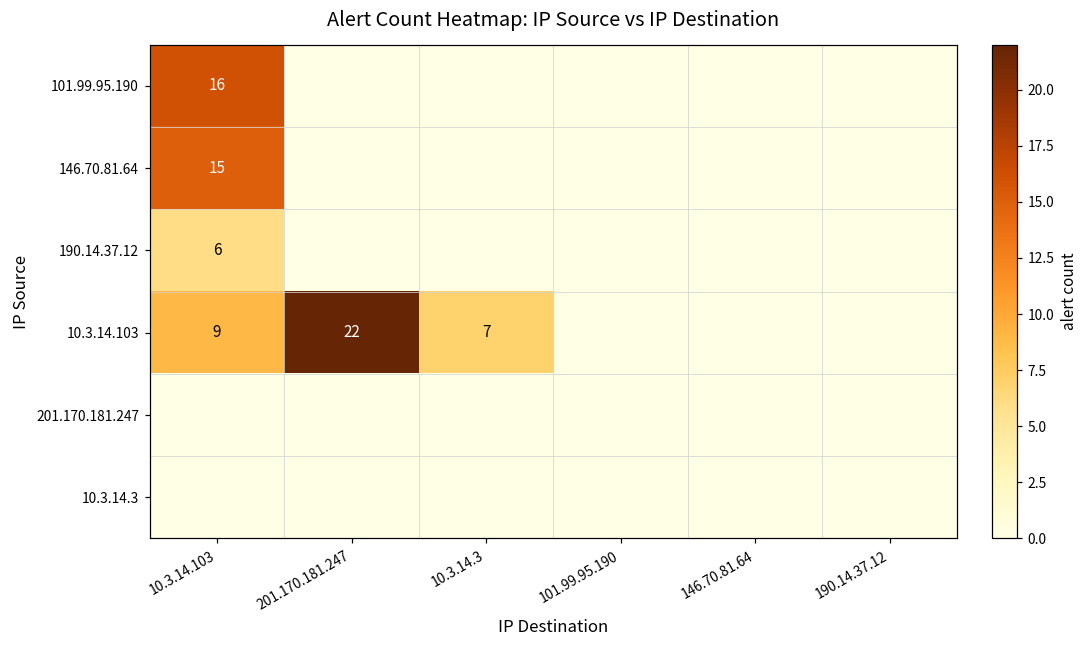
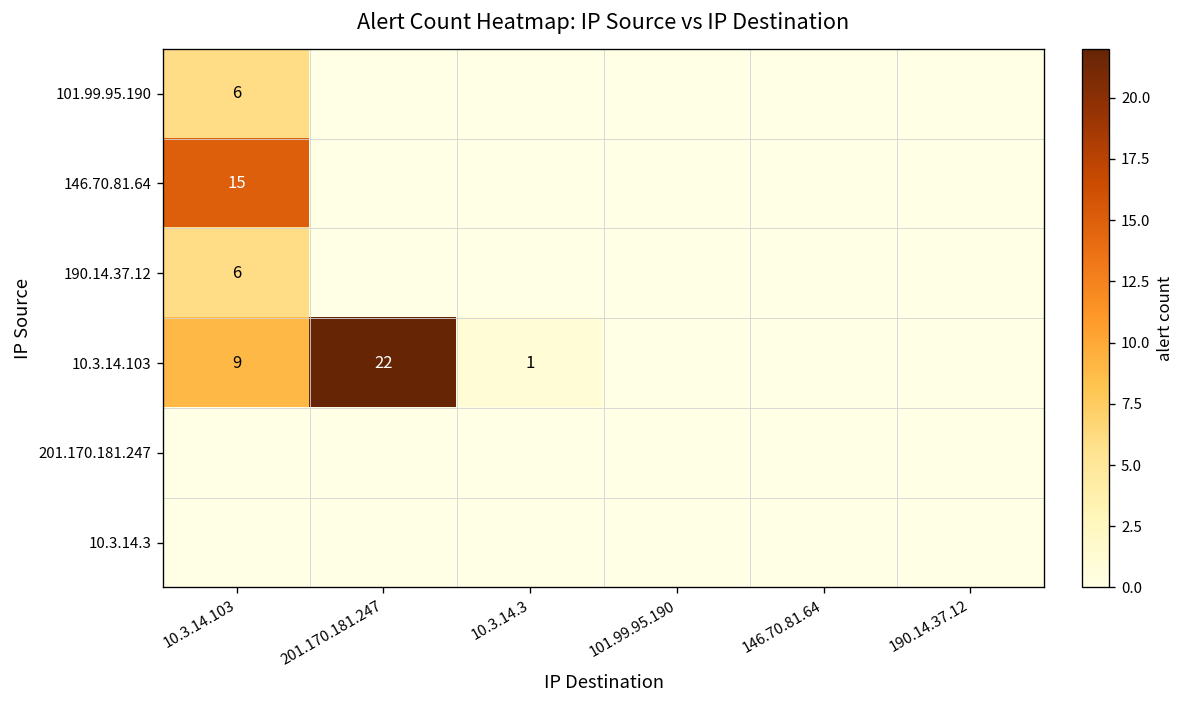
  {
    "101.99.95.190": {
-     "10.3.14.103": 16
+     "10.3.14.103": 6
    },
    "146.70.81.64": {
      "10.3.14.103": 15
    },
    "190.14.37.12": {
      "10.3.14.103": 6
    },
    "10.3.14.103": {
      "10.3.14.103": 9,
      "201.170.181.247": 22,
-     "10.3.14.3": 7
+     "10.3.14.3": 1
    }
  }
